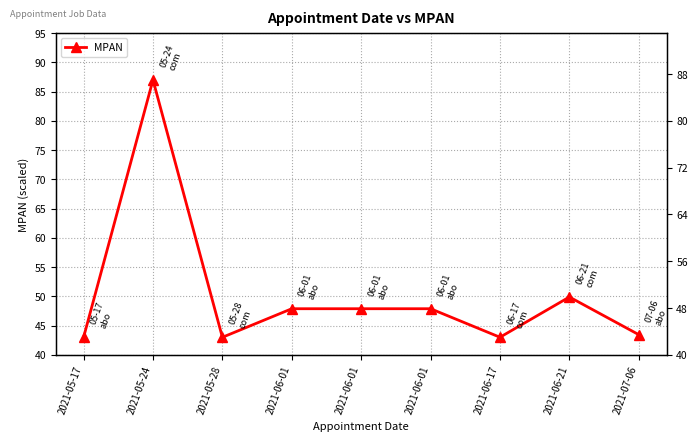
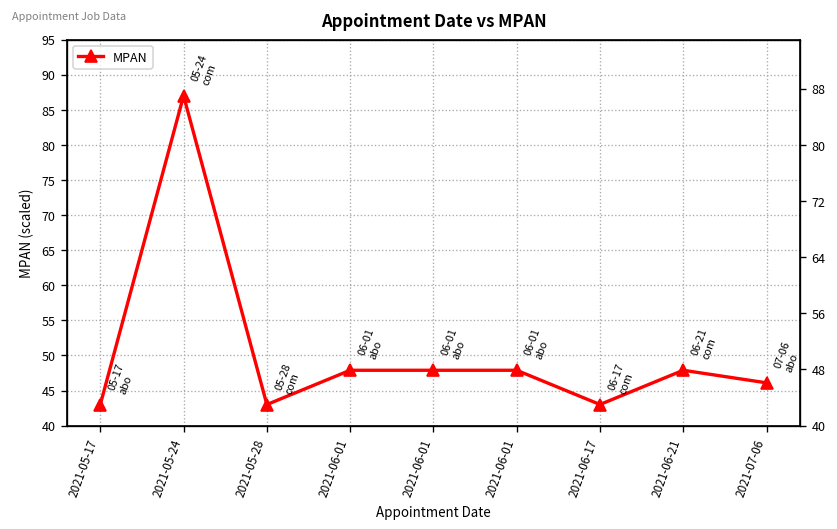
  {
-   "2021-06-21": 50,
-   "2021-07-06": 43
+   "2021-06-21": 48,
+   "2021-07-06": 46
  }
